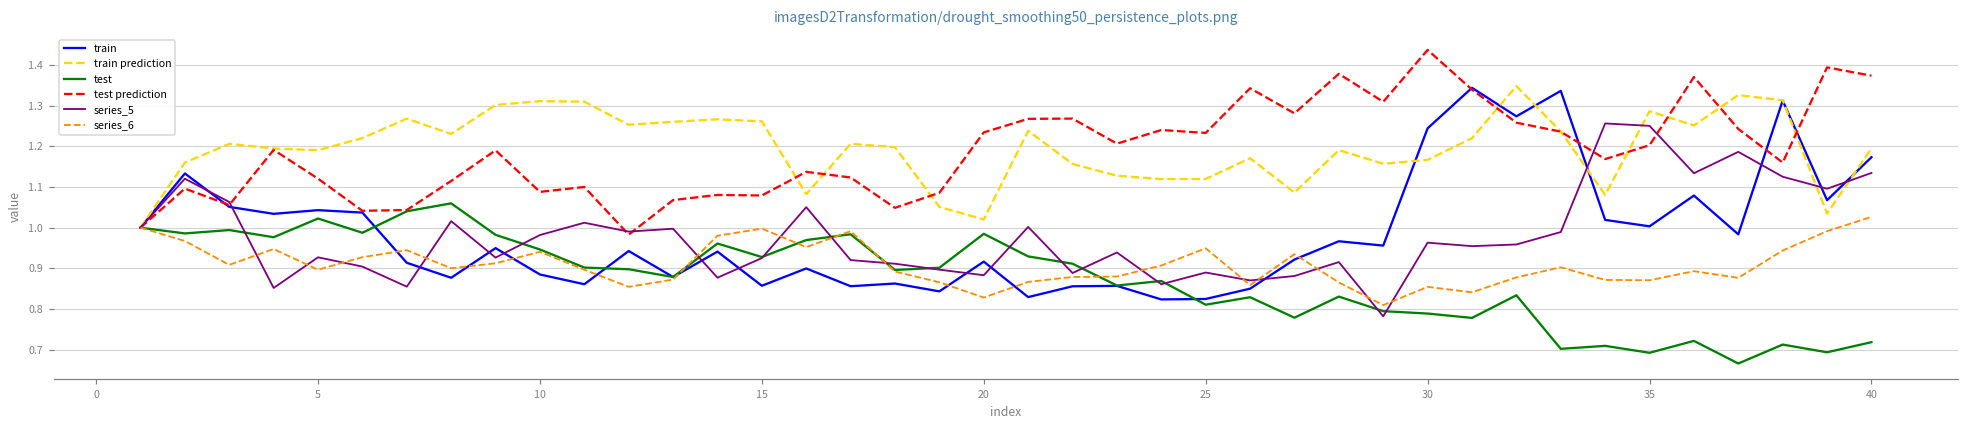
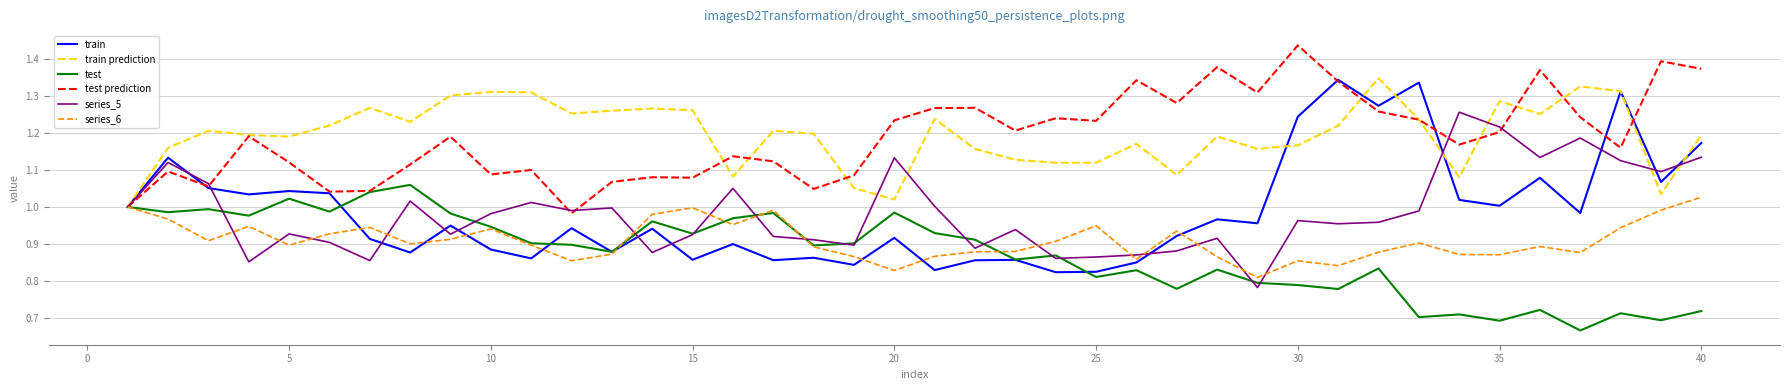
  {
    "train": {
      "5": 1.04,
      "10": 0.88,
      "15": 0.86,
      "20": 0.92,
      "25": 0.82,
      "30": 1.24,
      "35": 1.00,
      "40": 1.17
    },
    "train prediction": {
      "5": 1.19,
      "10": 1.31,
      "15": 1.26,
      "20": 1.02,
      "25": 1.12,
      "30": 1.17,
      "35": 1.29,
      "40": 1.20
    },
    "test": {
      "5": 1.02,
      "20": 0.98,
      "25": 0.81,
      "30": 0.79,
      "35": 0.69,
      "40": 0.72
    },
    "test prediction": {
      "5": 1.12,
      "10": 1.09,
      "15": 1.08,
      "20": 1.23,
      "25": 1.23,
      "30": 1.44,
      "35": 1.20,
      "40": 1.37
    },
    "series_5": {
      "5": 0.93,
      "10": 0.98,
-     "20": 0.88,
-     "25": 0.89,
+     "20": 1.13,
+     "25": 0.86,
      "30": 0.96,
-     "35": 1.25,
+     "35": 1.22,
      "40": 1.13
    },
    "series_6": {
      "5": 0.90,
      "15": 1.00,
      "20": 0.83,
      "25": 0.95,
      "30": 0.85,
      "35": 0.87,
      "40": 1.03
    }
  }
